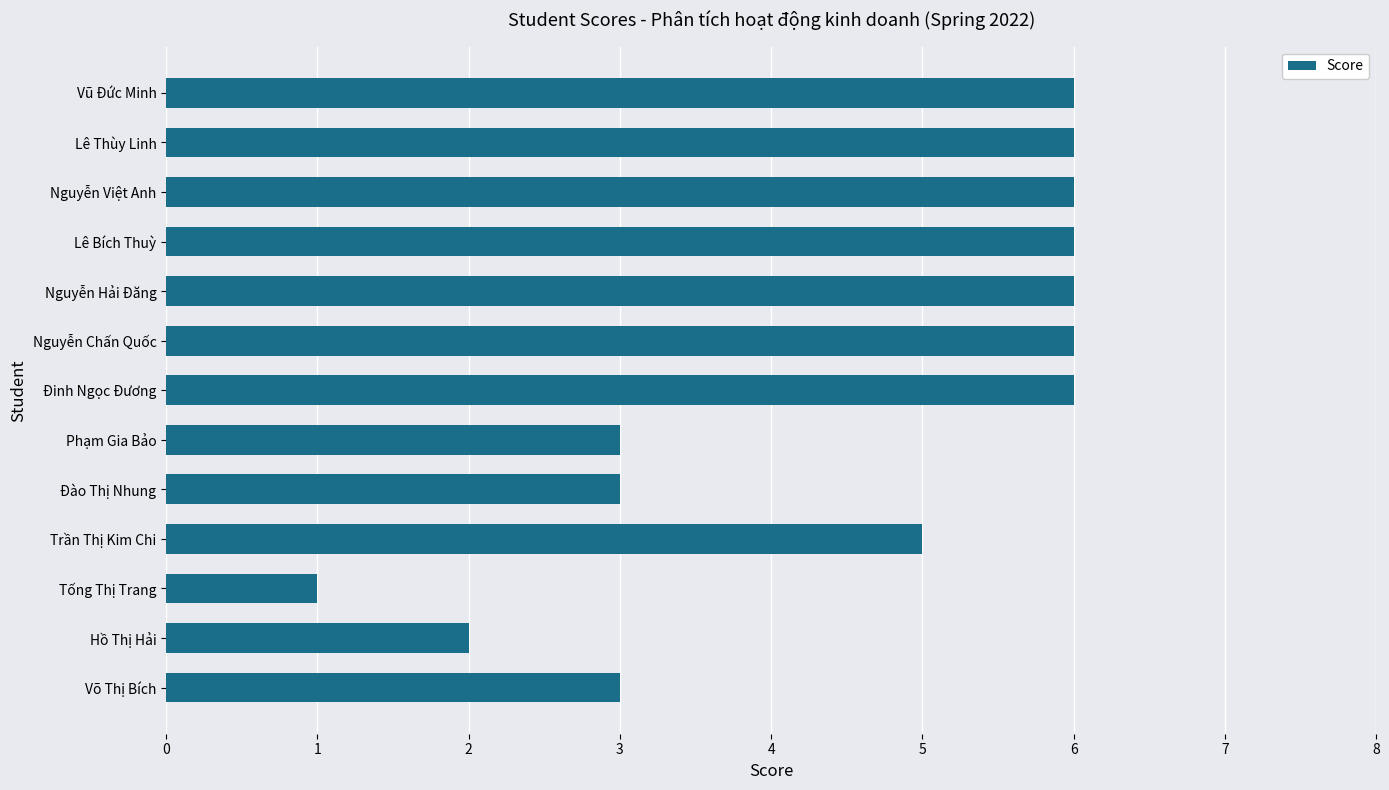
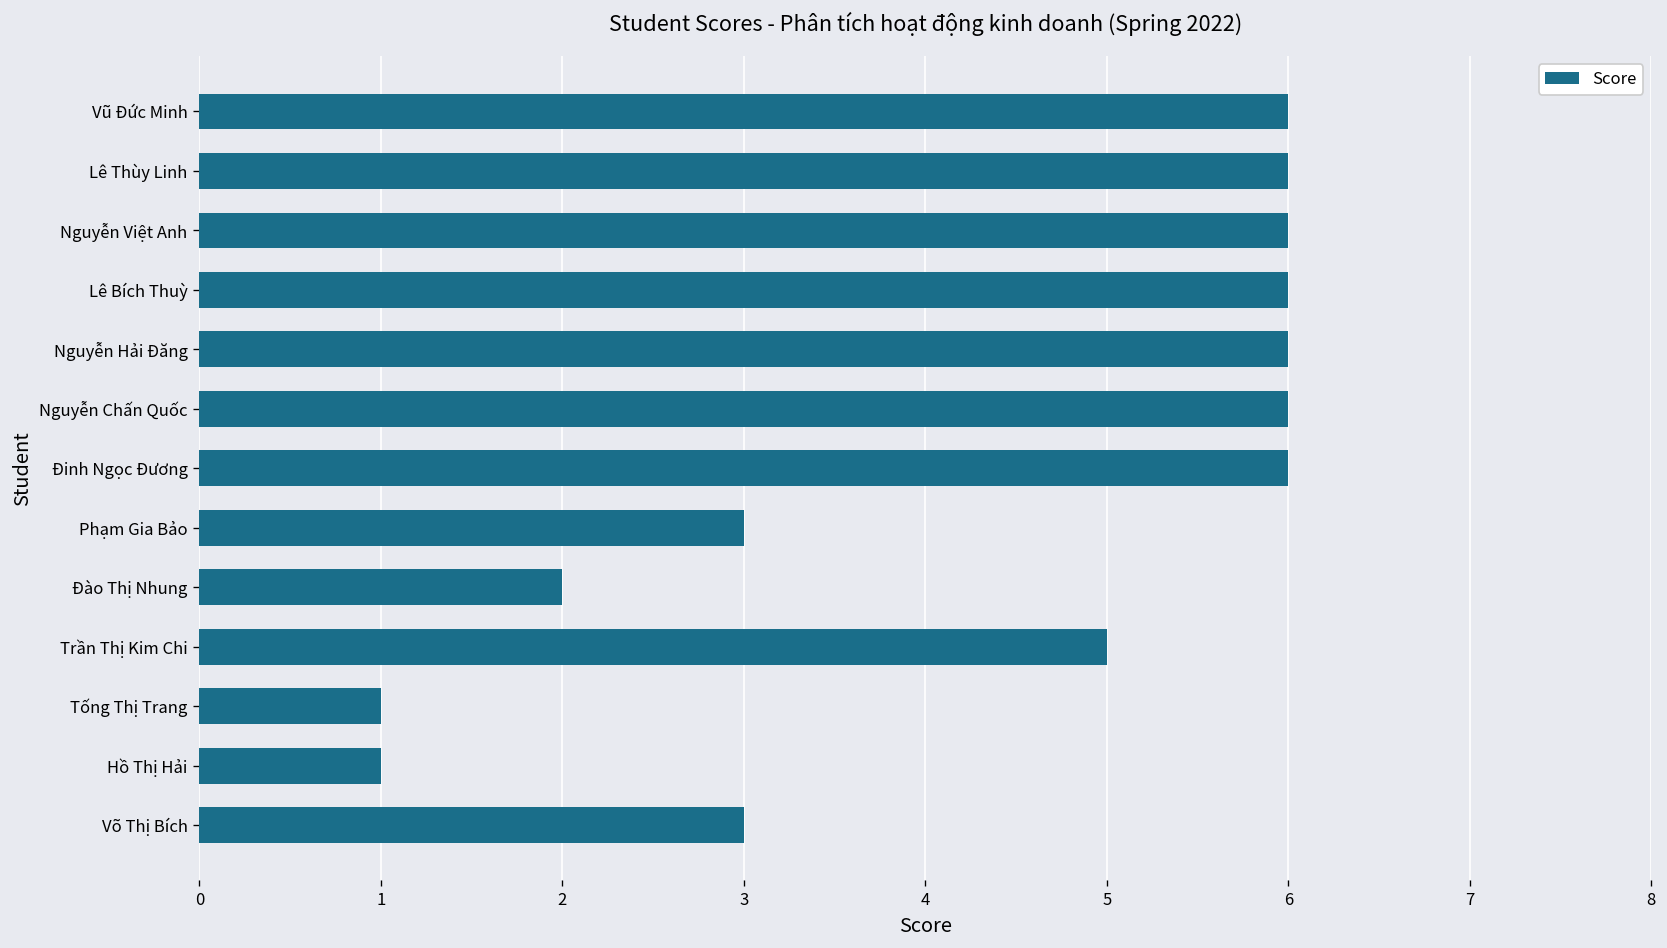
  {
    "Vũ Đức Minh": 6,
    "Lê Thùy Linh": 6,
    "Nguyễn Việt Anh": 6,
    "Lê Bích Thuỳ": 6,
    "Nguyễn Hải Đăng": 6,
    "Nguyễn Chấn Quốc": 6,
    "Đinh Ngọc Đương": 6,
    "Phạm Gia Bảo": 3,
-   "Đào Thị Nhung": 3,
+   "Đào Thị Nhung": 2,
    "Trần Thị Kim Chi": 5,
    "Tống Thị Trang": 1,
-   "Hồ Thị Hải": 2,
+   "Hồ Thị Hải": 1,
    "Võ Thị Bích": 3
  }
